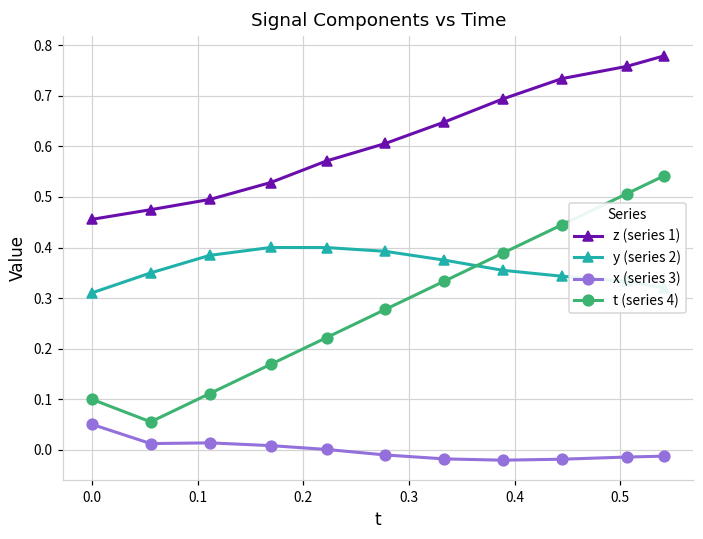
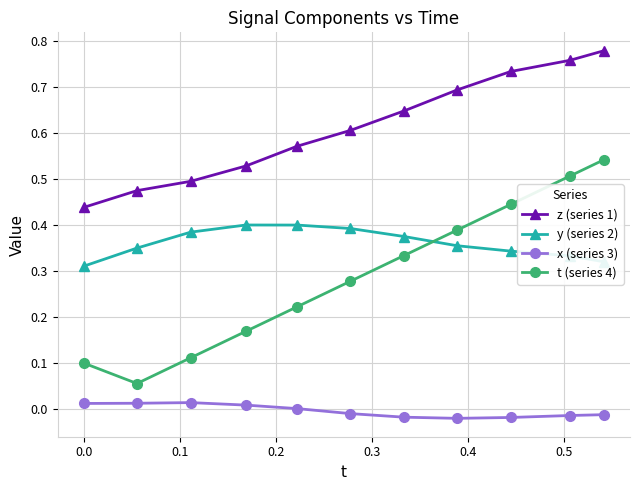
  {
    "z (series 1)": {
-     "0.0": 0.46
+     "0.0": 0.44
    },
    "y (series 2)": {
      "0.0": 0.31
    },
    "x (series 3)": {
-     "0.0": 0.05
+     "0.0": 0.01
    },
    "t (series 4)": {
      "0.0": 0.10
    }
  }
